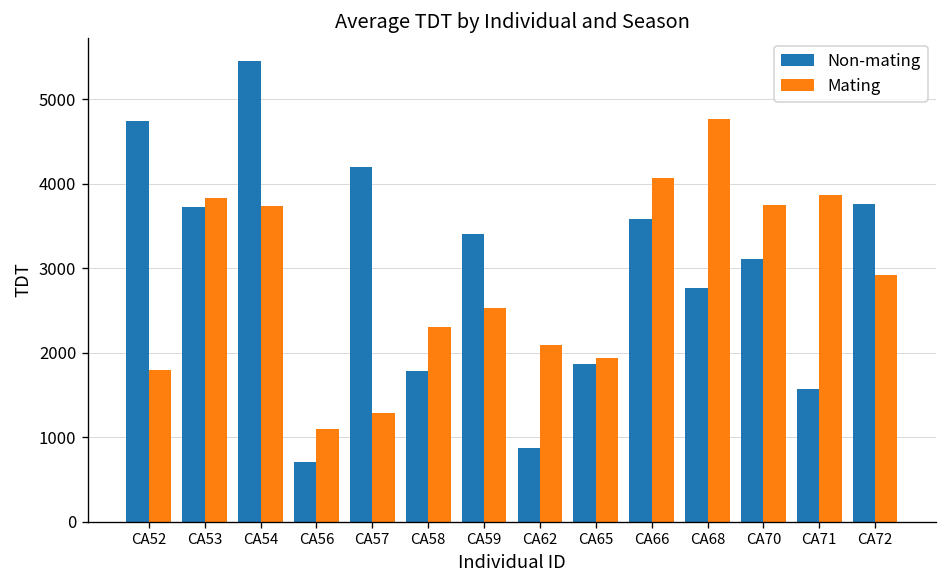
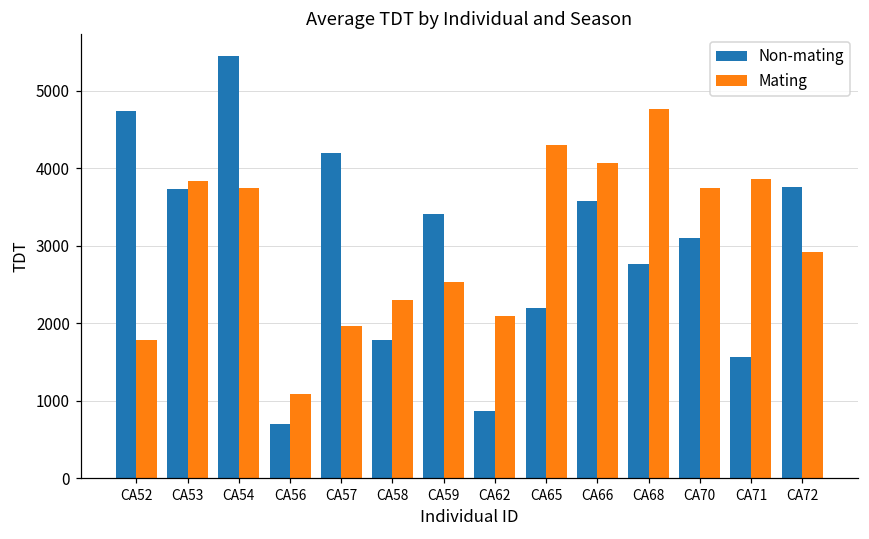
  {
    "Non-mating": {
      "CA52": 4700,
      "CA53": 3700,
      "CA54": 5500,
      "CA56": 700,
      "CA57": 4200,
      "CA58": 1800,
      "CA59": 3400,
      "CA62": 900,
-     "CA65": 1900,
+     "CA65": 2200,
      "CA66": 3600,
      "CA68": 2800,
      "CA70": 3100,
      "CA71": 1600,
      "CA72": 3800
    },
    "Mating": {
      "CA52": 1800,
      "CA53": 3800,
      "CA54": 3700,
      "CA56": 1100,
-     "CA57": 1300,
+     "CA57": 2000,
      "CA58": 2300,
      "CA59": 2500,
      "CA62": 2100,
-     "CA65": 1900,
+     "CA65": 4300,
      "CA66": 4100,
      "CA68": 4800,
      "CA70": 3700,
      "CA71": 3900,
      "CA72": 2900
    }
  }
